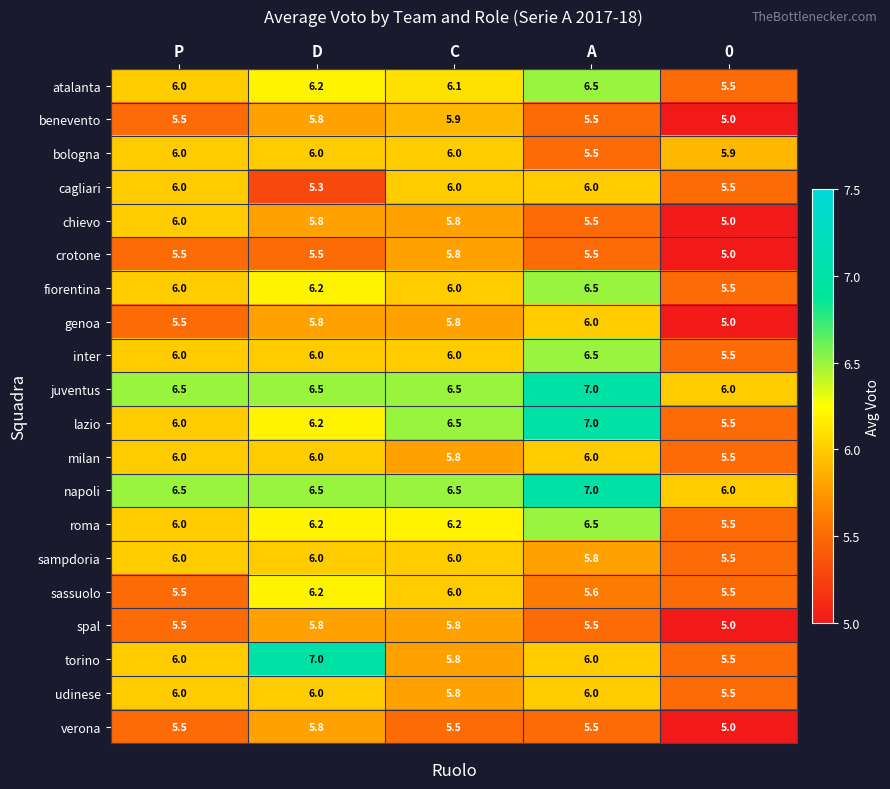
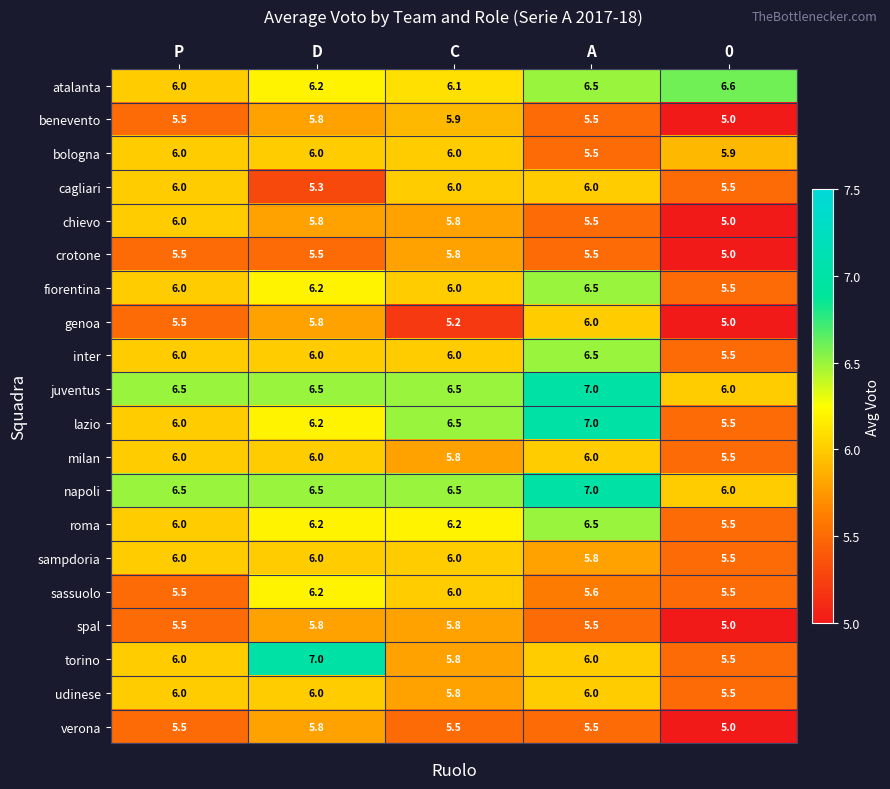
  {
    "atalanta": {
      "P": 6.0,
      "D": 6.2,
      "C": 6.1,
      "A": 6.5,
-     "0": 5.5
+     "0": 6.6
    },
    "benevento": {
      "P": 5.5,
      "D": 5.8,
      "C": 5.9,
      "A": 5.5,
      "0": 5.0
    },
    "bologna": {
      "P": 6.0,
      "D": 6.0,
      "C": 6.0,
      "A": 5.5,
      "0": 5.9
    },
    "cagliari": {
      "P": 6.0,
      "D": 5.3,
      "C": 6.0,
      "A": 6.0,
      "0": 5.5
    },
    "chievo": {
      "P": 6.0,
      "D": 5.8,
      "C": 5.8,
      "A": 5.5,
      "0": 5.0
    },
    "crotone": {
      "P": 5.5,
      "D": 5.5,
      "C": 5.8,
      "A": 5.5,
      "0": 5.0
    },
    "fiorentina": {
      "P": 6.0,
      "D": 6.2,
      "C": 6.0,
      "A": 6.5,
      "0": 5.5
    },
    "genoa": {
      "P": 5.5,
      "D": 5.8,
-     "C": 5.8,
+     "C": 5.2,
      "A": 6.0,
      "0": 5.0
    },
    "inter": {
      "P": 6.0,
      "D": 6.0,
      "C": 6.0,
      "A": 6.5,
      "0": 5.5
    },
    "juventus": {
      "P": 6.5,
      "D": 6.5,
      "C": 6.5,
      "A": 7.0,
      "0": 6.0
    },
    "lazio": {
      "P": 6.0,
      "D": 6.2,
      "C": 6.5,
      "A": 7.0,
      "0": 5.5
    },
    "milan": {
      "P": 6.0,
      "D": 6.0,
      "C": 5.8,
      "A": 6.0,
      "0": 5.5
    },
    "napoli": {
      "P": 6.5,
      "D": 6.5,
      "C": 6.5,
      "A": 7.0,
      "0": 6.0
    },
    "roma": {
      "P": 6.0,
      "D": 6.2,
      "C": 6.2,
      "A": 6.5,
      "0": 5.5
    },
    "sampdoria": {
      "P": 6.0,
      "D": 6.0,
      "C": 6.0,
      "A": 5.8,
      "0": 5.5
    },
    "sassuolo": {
      "P": 5.5,
      "D": 6.2,
      "C": 6.0,
      "A": 5.6,
      "0": 5.5
    },
    "spal": {
      "P": 5.5,
      "D": 5.8,
      "C": 5.8,
      "A": 5.5,
      "0": 5.0
    },
    "torino": {
      "P": 6.0,
      "D": 7.0,
      "C": 5.8,
      "A": 6.0,
      "0": 5.5
    },
    "udinese": {
      "P": 6.0,
      "D": 6.0,
      "C": 5.8,
      "A": 6.0,
      "0": 5.5
    },
    "verona": {
      "P": 5.5,
      "D": 5.8,
      "C": 5.5,
      "A": 5.5,
      "0": 5.0
    }
  }
